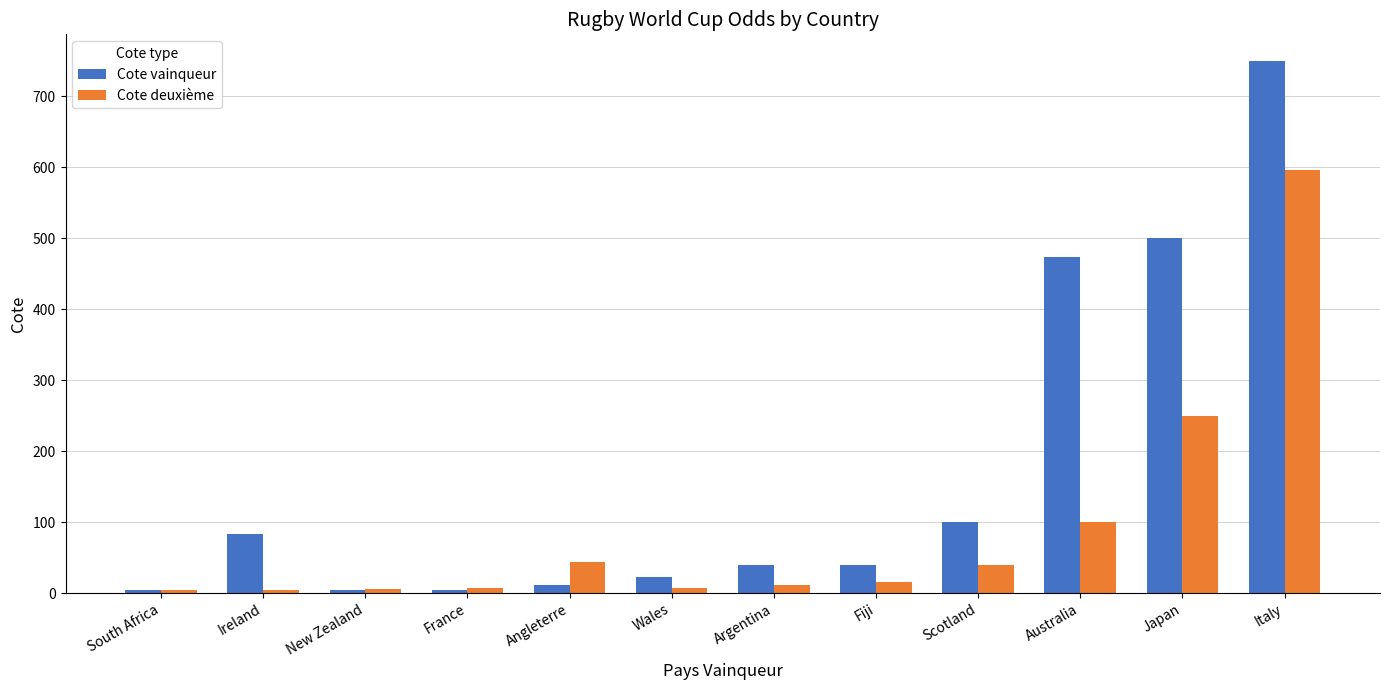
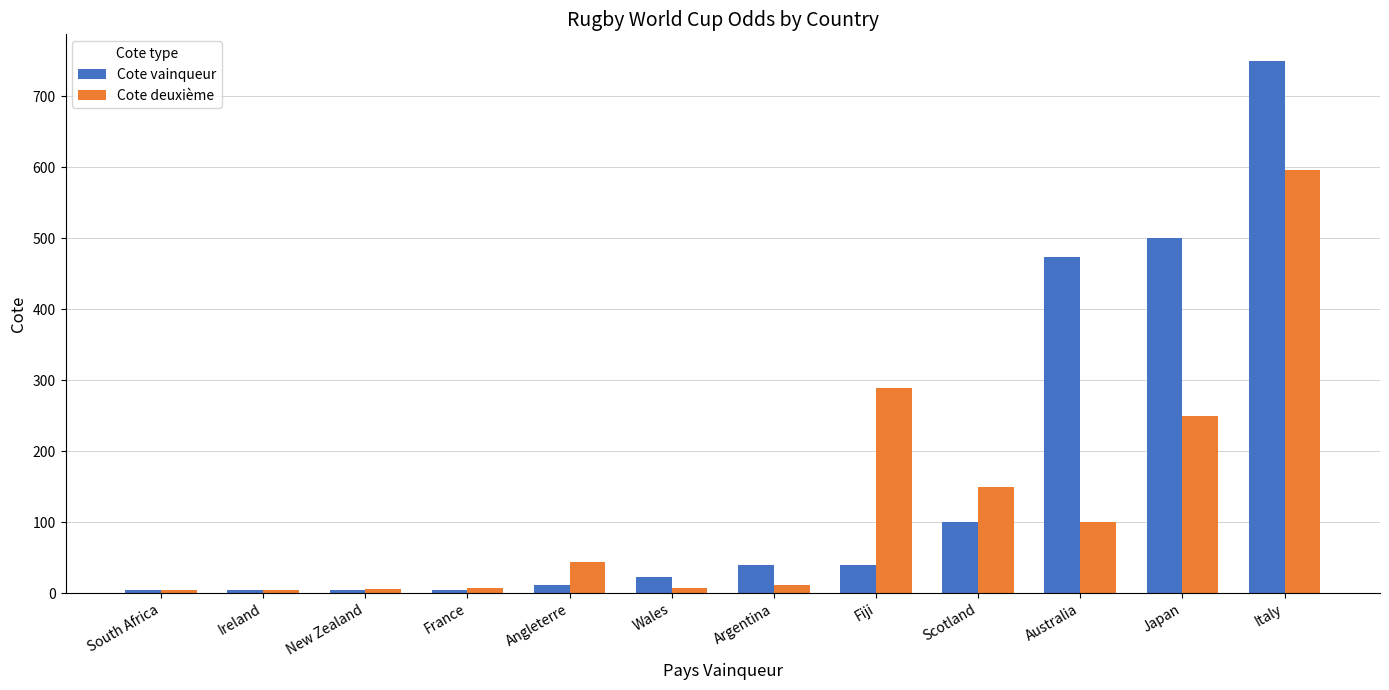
  {
    "Cote vainqueur": {
      "South Africa": 0,
-     "Ireland": 80,
+     "Ireland": 0,
      "New Zealand": 0,
      "France": 0,
      "Angleterre": 10,
      "Wales": 20,
      "Argentina": 40,
      "Fiji": 40,
      "Scotland": 100,
      "Australia": 470,
      "Japan": 500,
      "Italy": 750
    },
    "Cote deuxième": {
      "South Africa": 10,
      "Ireland": 10,
      "New Zealand": 10,
      "France": 10,
      "Angleterre": 40,
      "Wales": 10,
      "Argentina": 10,
-     "Fiji": 20,
-     "Scotland": 40,
+     "Fiji": 290,
+     "Scotland": 150,
      "Australia": 100,
      "Japan": 250,
      "Italy": 600
    }
  }
